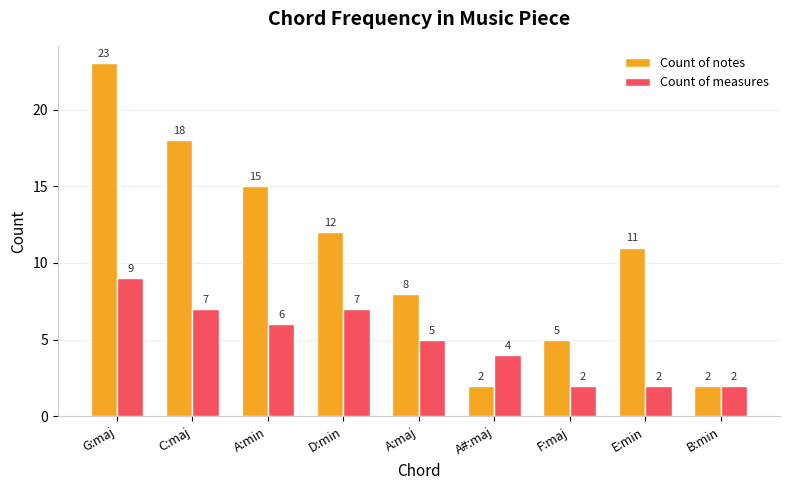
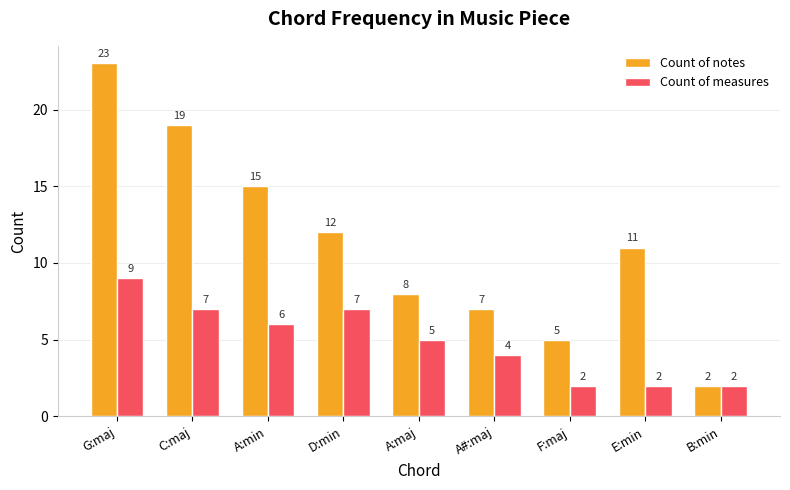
  {
    "Count of notes": {
      "G:maj": 23,
-     "C:maj": 18,
+     "C:maj": 19,
      "A:min": 15,
      "D:min": 12,
      "A:maj": 8,
-     "A#:maj": 2,
+     "A#:maj": 7,
      "F:maj": 5,
      "E:min": 11,
      "B:min": 2
    },
    "Count of measures": {
      "G:maj": 9,
      "C:maj": 7,
      "A:min": 6,
      "D:min": 7,
      "A:maj": 5,
      "A#:maj": 4,
      "F:maj": 2,
      "E:min": 2,
      "B:min": 2
    }
  }
